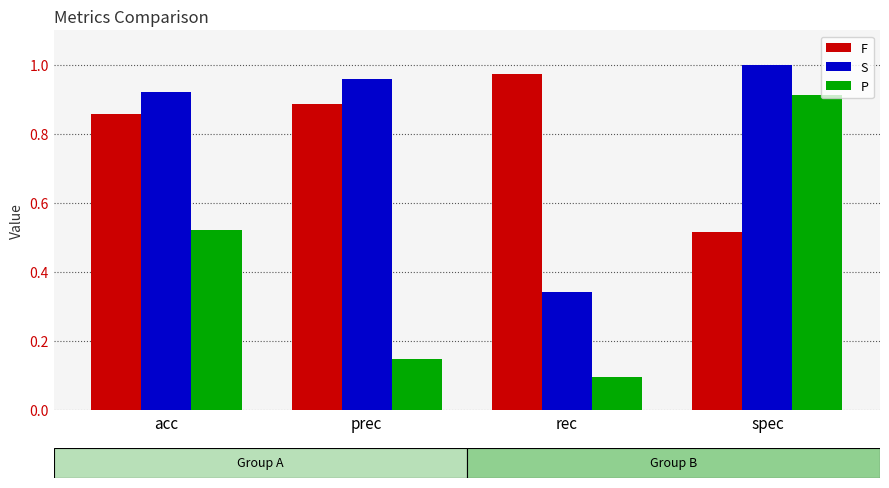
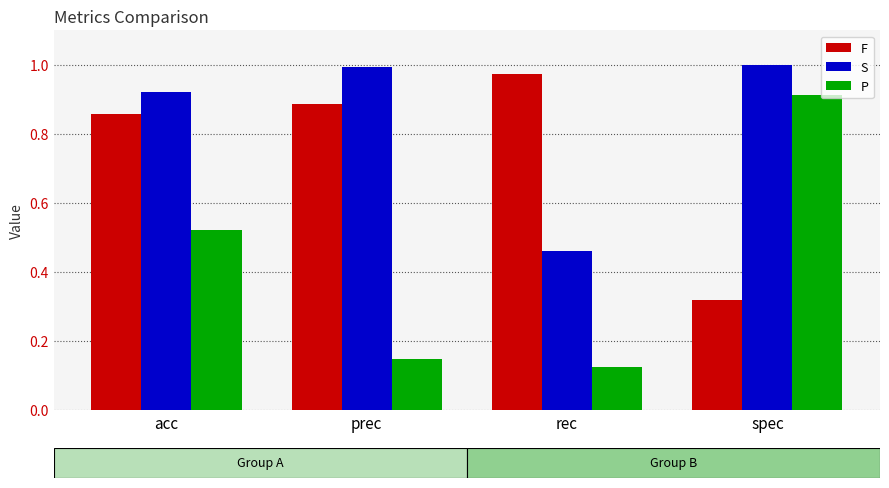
  {
    "F": {
      "acc": 0.86,
      "prec": 0.89,
      "rec": 0.97,
-     "spec": 0.52
+     "spec": 0.32
    },
    "S": {
      "acc": 0.92,
-     "prec": 0.96,
-     "rec": 0.34,
+     "prec": 0.99,
+     "rec": 0.46,
      "spec": 1.00
    },
    "P": {
      "acc": 0.52,
      "prec": 0.15,
-     "rec": 0.09,
+     "rec": 0.12,
      "spec": 0.91
    }
  }
